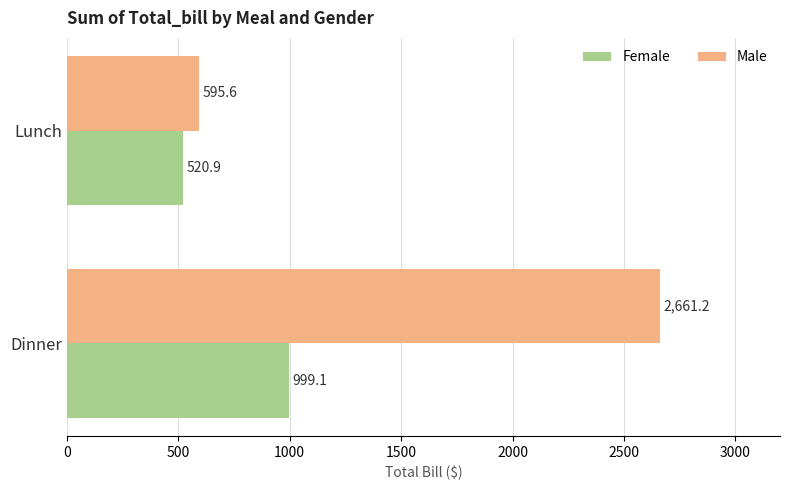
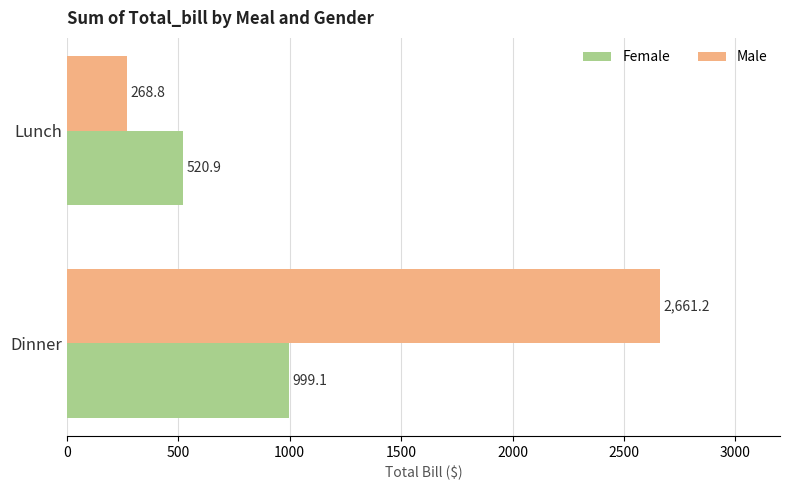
  {
    "Female": {
      "Lunch": "520.9",
      "Dinner": "999.1"
    },
    "Male": {
-     "Lunch": "595.6",
+     "Lunch": "268.8",
      "Dinner": "2,661.2"
    }
  }
